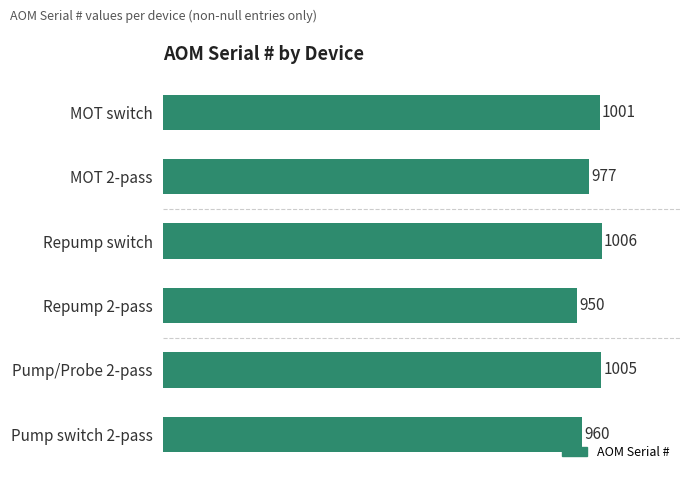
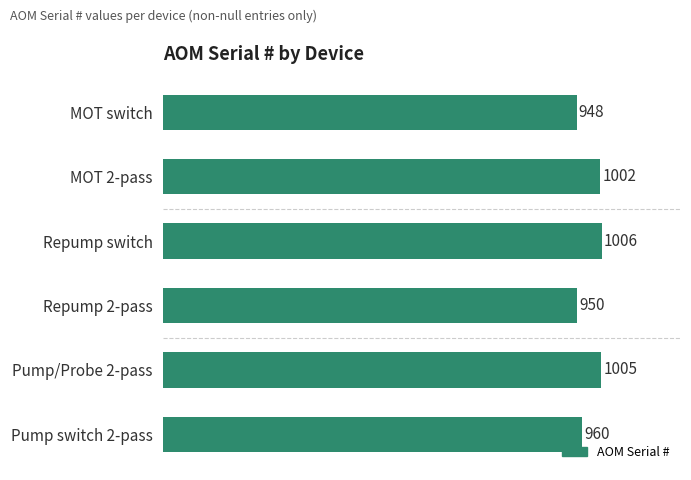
  {
-   "MOT switch": 1001,
-   "MOT 2-pass": 977,
+   "MOT switch": 948,
+   "MOT 2-pass": 1002,
    "Repump switch": 1006,
    "Repump 2-pass": 950,
    "Pump/Probe 2-pass": 1005,
    "Pump switch 2-pass": 960
  }
